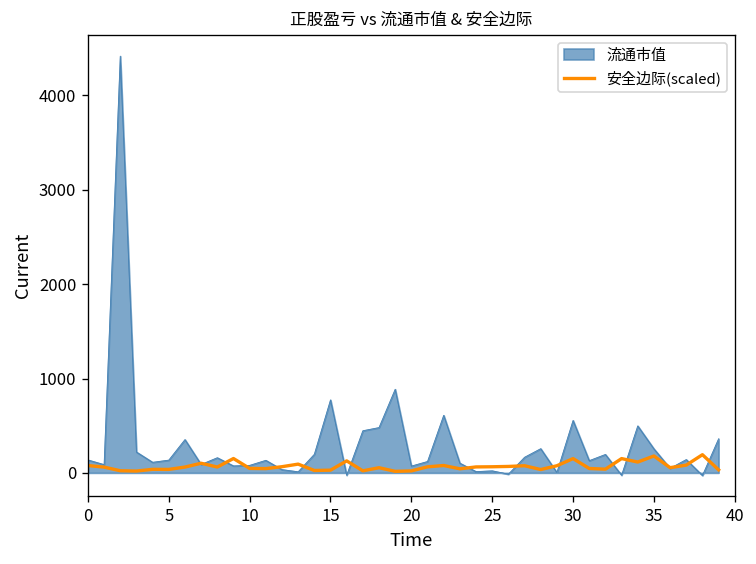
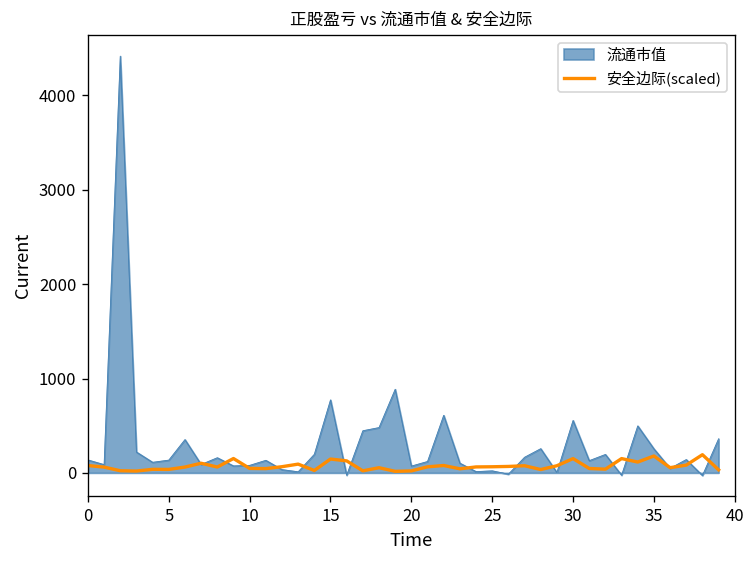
  {
    "安全边际(scaled)": {
      "0": 100,
      "5": 0,
-     "15": 0,
+     "15": 100,
      "20": 0,
      "25": 100,
      "30": 200,
      "35": 200
    }
  }
